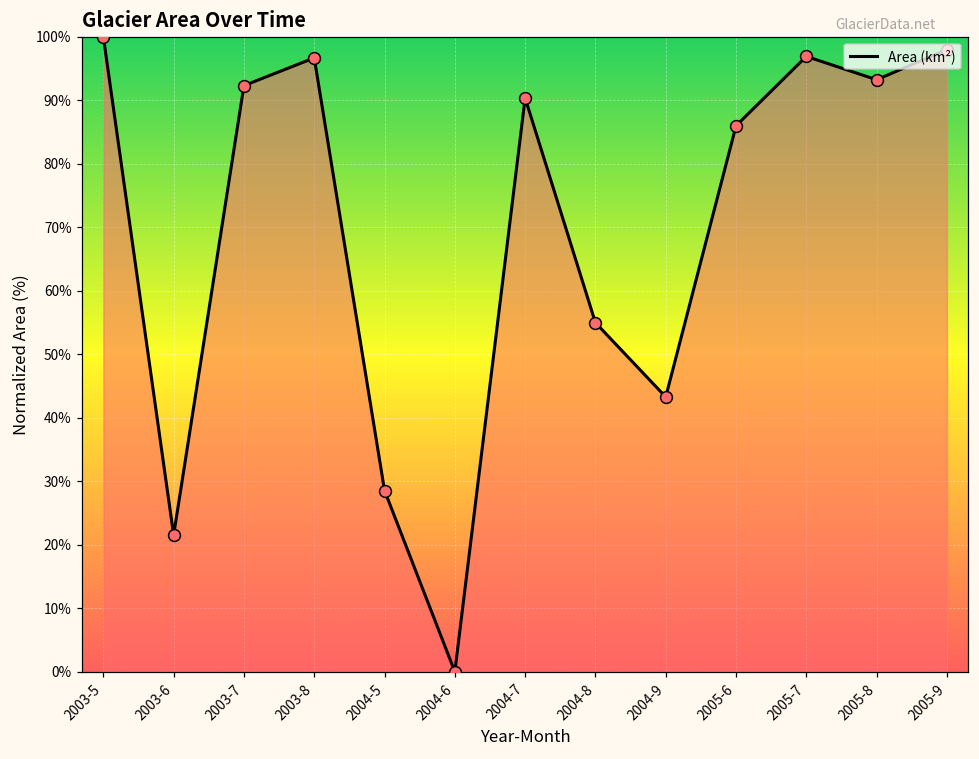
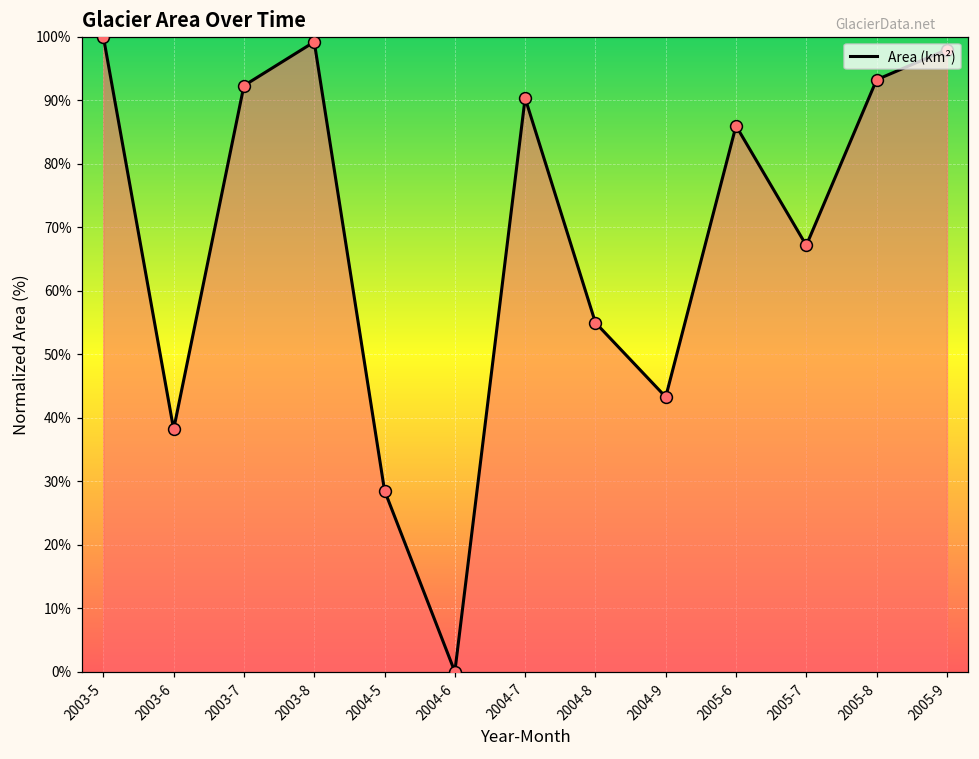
  {
    "2003-5": "100%",
-   "2003-6": "22%",
+   "2003-6": "38%",
    "2003-7": "92%",
-   "2003-8": "97%",
+   "2003-8": "99%",
    "2004-5": "29%",
    "2004-6": "0%",
    "2004-7": "90%",
    "2004-8": "55%",
    "2004-9": "43%",
    "2005-6": "86%",
-   "2005-7": "97%",
+   "2005-7": "67%",
    "2005-8": "93%"
  }
